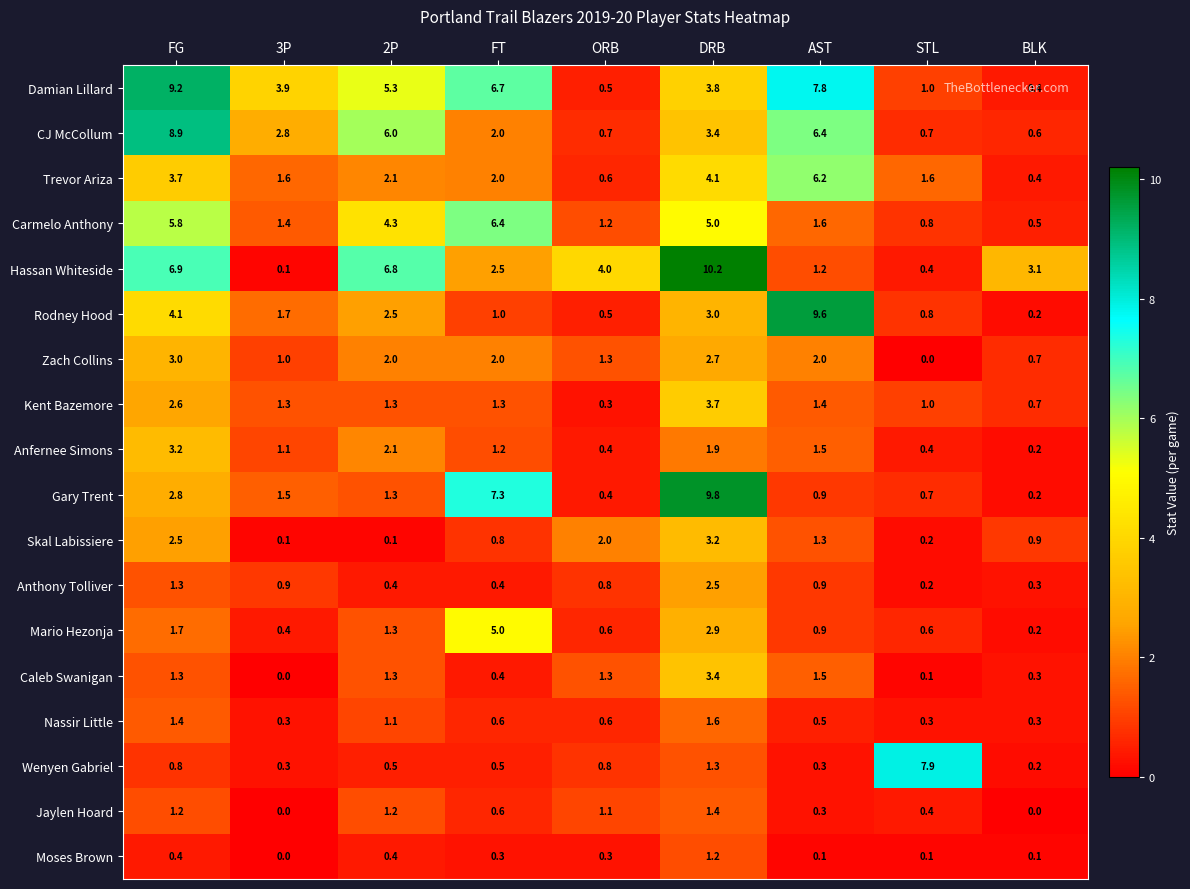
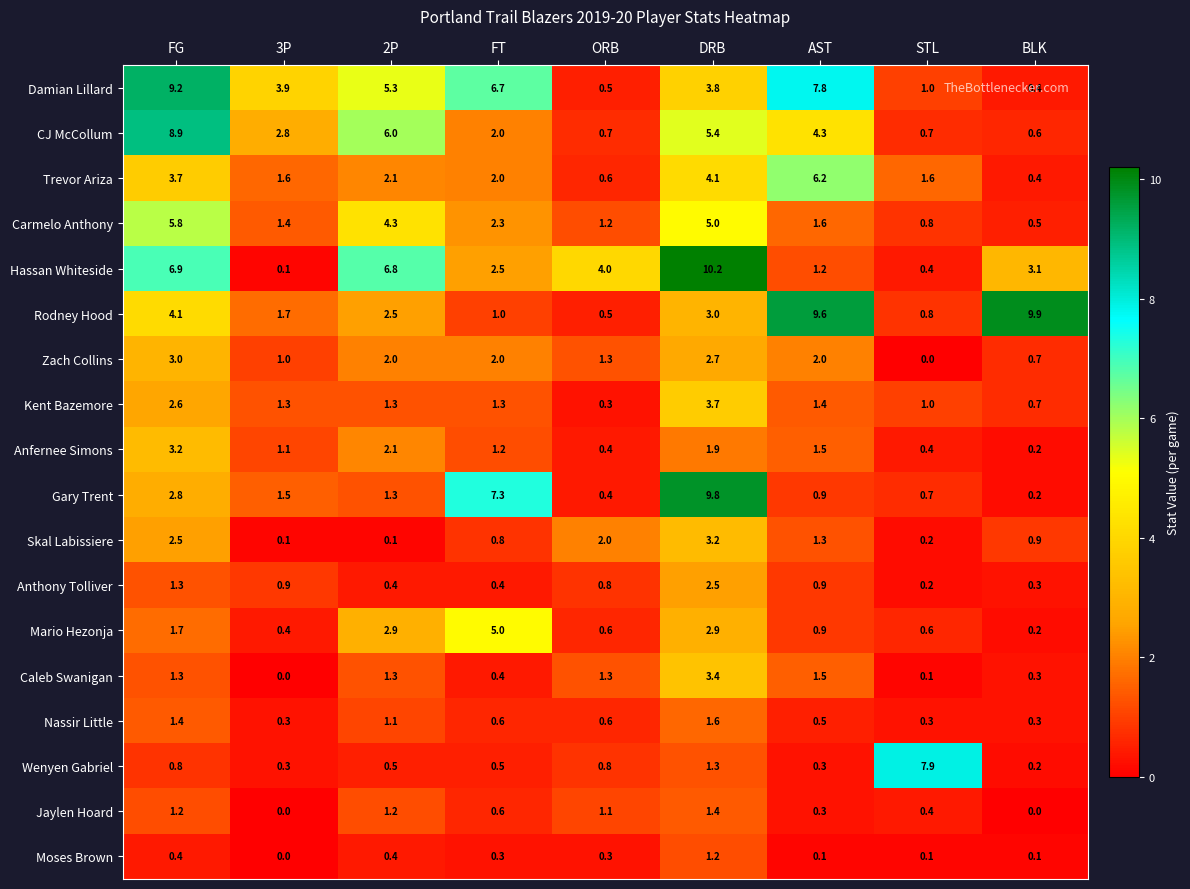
  {
    "Damian Lillard": {
      "FG": 9.2,
      "3P": 3.9,
      "2P": 5.3,
      "FT": 6.7,
      "ORB": 0.5,
      "DRB": 3.8,
      "AST": 7.8,
      "STL": 1.0
    },
    "CJ McCollum": {
      "FG": 8.9,
      "3P": 2.8,
      "2P": 6.0,
      "FT": 2.0,
      "ORB": 0.7,
-     "DRB": 3.4,
-     "AST": 6.4,
+     "DRB": 5.4,
+     "AST": 4.3,
      "STL": 0.7,
      "BLK": 0.6
    },
    "Trevor Ariza": {
      "FG": 3.7,
      "3P": 1.6,
      "2P": 2.1,
      "FT": 2.0,
      "ORB": 0.6,
      "DRB": 4.1,
      "AST": 6.2,
      "STL": 1.6,
      "BLK": 0.4
    },
    "Carmelo Anthony": {
      "FG": 5.8,
      "3P": 1.4,
      "2P": 4.3,
-     "FT": 6.4,
+     "FT": 2.3,
      "ORB": 1.2,
      "DRB": 5.0,
      "AST": 1.6,
      "STL": 0.8,
      "BLK": 0.5
    },
    "Hassan Whiteside": {
      "FG": 6.9,
      "3P": 0.1,
      "2P": 6.8,
      "FT": 2.5,
      "ORB": 4.0,
      "DRB": 10.2,
      "AST": 1.2,
      "STL": 0.4,
      "BLK": 3.1
    },
    "Rodney Hood": {
      "FG": 4.1,
      "3P": 1.7,
      "2P": 2.5,
      "FT": 1.0,
      "ORB": 0.5,
      "DRB": 3.0,
      "AST": 9.6,
      "STL": 0.8,
-     "BLK": 0.2
+     "BLK": 9.9
    },
    "Zach Collins": {
      "FG": 3.0,
      "3P": 1.0,
      "2P": 2.0,
      "FT": 2.0,
      "ORB": 1.3,
      "DRB": 2.7,
      "AST": 2.0,
      "STL": 0.0,
      "BLK": 0.7
    },
    "Kent Bazemore": {
      "FG": 2.6,
      "3P": 1.3,
      "2P": 1.3,
      "FT": 1.3,
      "ORB": 0.3,
      "DRB": 3.7,
      "AST": 1.4,
      "STL": 1.0,
      "BLK": 0.7
    },
    "Anfernee Simons": {
      "FG": 3.2,
      "3P": 1.1,
      "2P": 2.1,
      "FT": 1.2,
      "ORB": 0.4,
      "DRB": 1.9,
      "AST": 1.5,
      "STL": 0.4,
      "BLK": 0.2
    },
    "Gary Trent": {
      "FG": 2.8,
      "3P": 1.5,
      "2P": 1.3,
      "FT": 7.3,
      "ORB": 0.4,
      "DRB": 9.8,
      "AST": 0.9,
      "STL": 0.7,
      "BLK": 0.2
    },
    "Skal Labissiere": {
      "FG": 2.5,
      "3P": 0.1,
      "2P": 0.1,
      "FT": 0.8,
      "ORB": 2.0,
      "DRB": 3.2,
      "AST": 1.3,
      "STL": 0.2,
      "BLK": 0.9
    },
    "Anthony Tolliver": {
      "FG": 1.3,
      "3P": 0.9,
      "2P": 0.4,
      "FT": 0.4,
      "ORB": 0.8,
      "DRB": 2.5,
      "AST": 0.9,
      "STL": 0.2,
      "BLK": 0.3
    },
    "Mario Hezonja": {
      "FG": 1.7,
      "3P": 0.4,
-     "2P": 1.3,
+     "2P": 2.9,
      "FT": 5.0,
      "ORB": 0.6,
      "DRB": 2.9,
      "AST": 0.9,
      "STL": 0.6,
      "BLK": 0.2
    },
    "Caleb Swanigan": {
      "FG": 1.3,
      "3P": 0.0,
      "2P": 1.3,
      "FT": 0.4,
      "ORB": 1.3,
      "DRB": 3.4,
      "AST": 1.5,
      "STL": 0.1,
      "BLK": 0.3
    },
    "Nassir Little": {
      "FG": 1.4,
      "3P": 0.3,
      "2P": 1.1,
      "FT": 0.6,
      "ORB": 0.6,
      "DRB": 1.6,
      "AST": 0.5,
      "STL": 0.3,
      "BLK": 0.3
    },
    "Wenyen Gabriel": {
      "FG": 0.8,
      "3P": 0.3,
      "2P": 0.5,
      "FT": 0.5,
      "ORB": 0.8,
      "DRB": 1.3,
      "AST": 0.3,
      "STL": 7.9,
      "BLK": 0.2
    },
    "Jaylen Hoard": {
      "FG": 1.2,
      "3P": 0.0,
      "2P": 1.2,
      "FT": 0.6,
      "ORB": 1.1,
      "DRB": 1.4,
      "AST": 0.3,
      "STL": 0.4,
      "BLK": 0.0
    },
    "Moses Brown": {
      "FG": 0.4,
      "3P": 0.0,
      "2P": 0.4,
      "FT": 0.3,
      "ORB": 0.3,
      "DRB": 1.2,
      "AST": 0.1,
      "STL": 0.1,
      "BLK": 0.1
    }
  }
